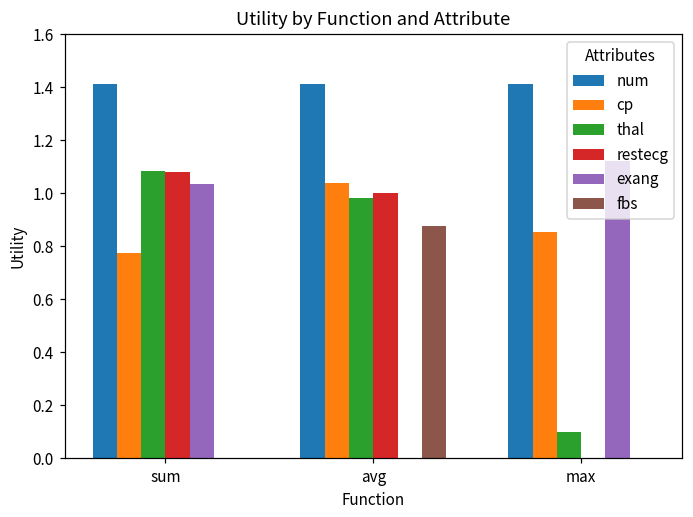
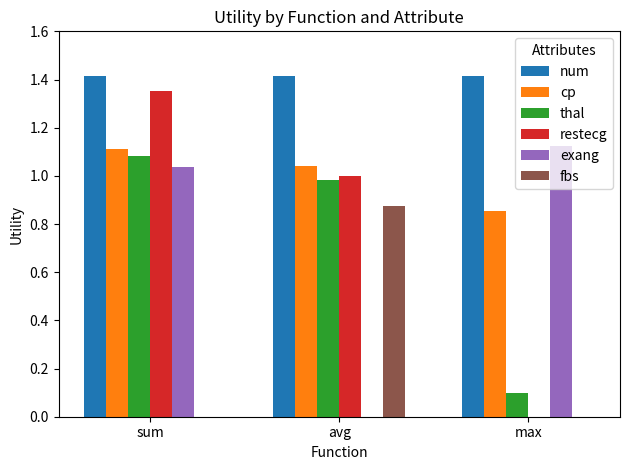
  {
    "num": {
      "sum": 1.41,
      "avg": 1.41,
      "max": 1.41
    },
    "cp": {
-     "sum": 0.77,
+     "sum": 1.11,
      "avg": 1.04,
      "max": 0.86
    },
    "thal": {
      "sum": 1.08,
      "avg": 0.98,
      "max": 0.10
    },
    "restecg": {
-     "sum": 1.08,
+     "sum": 1.35,
      "avg": 1.00,
      "max": 0.00
    },
    "exang": {
      "sum": 1.04,
      "avg": 0.00
    },
    "fbs": {
      "sum": 0.00,
      "avg": 0.88,
      "max": 0.00
    }
  }
